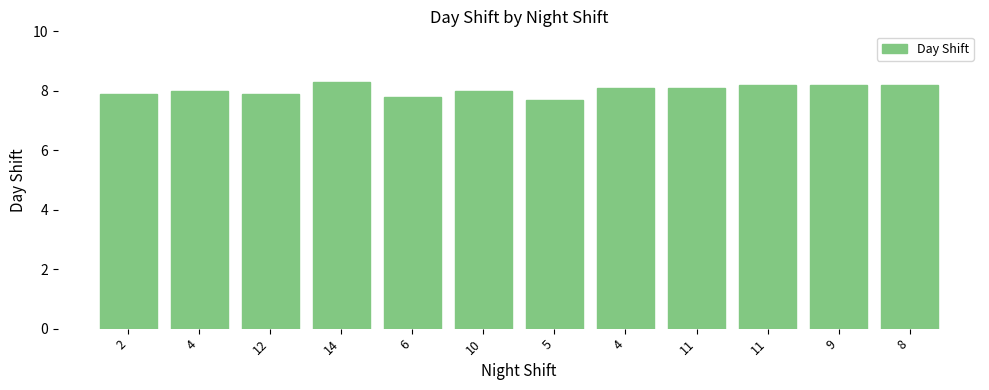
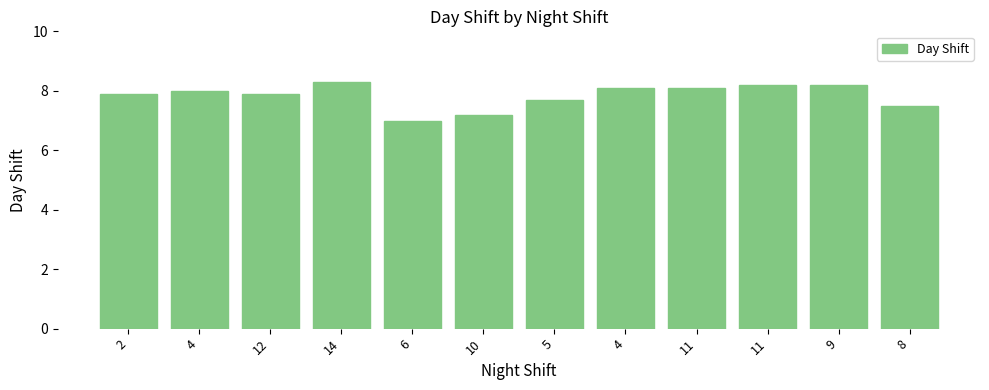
  {
    "2": 7.9,
    "12": 7.9,
    "14": 8.3,
-   "6": 7.8,
-   "10": 8.0,
+   "6": 7.0,
+   "10": 7.2,
    "5": 7.7,
    "9": 8.2,
-   "8": 8.2
+   "8": 7.5
  }
